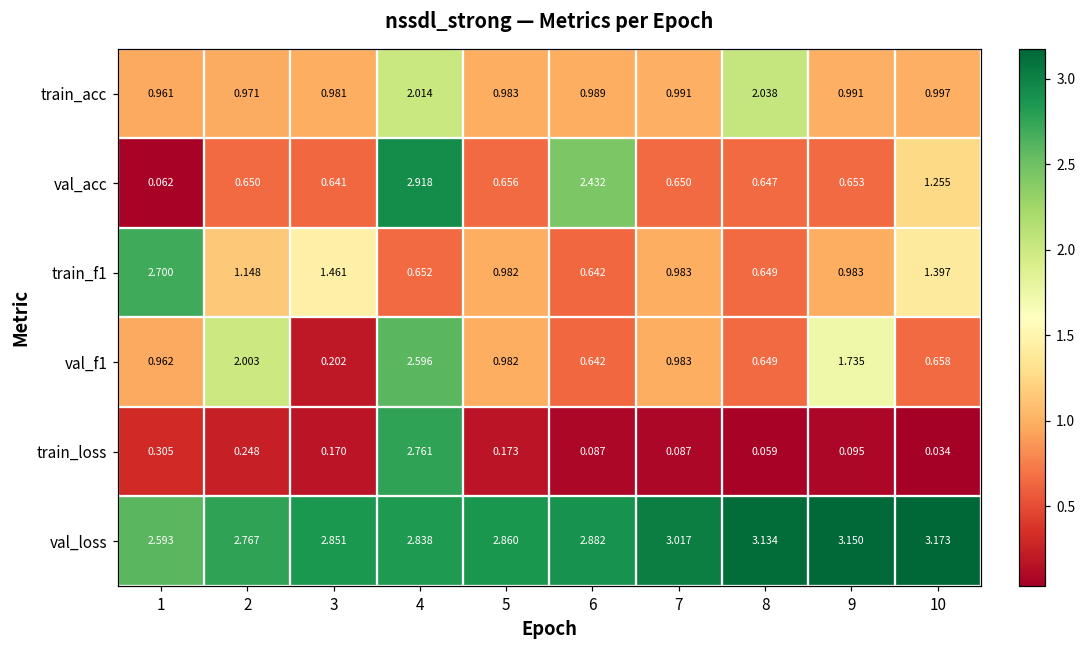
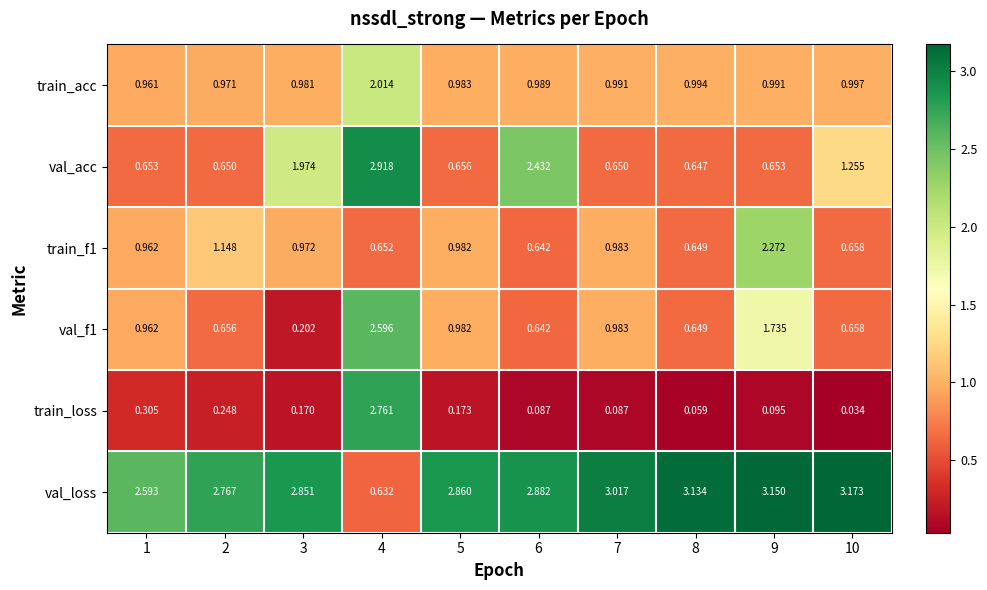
  {
    "train_acc": {
      "1": 0.961,
      "2": 0.971,
      "3": 0.981,
      "4": 2.014,
      "5": 0.983,
      "6": 0.989,
      "7": 0.991,
-     "8": 2.038,
+     "8": 0.994,
      "9": 0.991,
      "10": 0.997
    },
    "val_acc": {
-     "1": 0.062,
+     "1": 0.653,
      "2": 0.650,
-     "3": 0.641,
+     "3": 1.974,
      "4": 2.918,
      "5": 0.656,
      "6": 2.432,
      "7": 0.650,
      "8": 0.647,
      "9": 0.653,
      "10": 1.255
    },
    "train_f1": {
-     "1": 2.700,
+     "1": 0.962,
      "2": 1.148,
-     "3": 1.461,
+     "3": 0.972,
      "4": 0.652,
      "5": 0.982,
      "6": 0.642,
      "7": 0.983,
      "8": 0.649,
-     "9": 0.983,
-     "10": 1.397
+     "9": 2.272,
+     "10": 0.658
    },
    "val_f1": {
      "1": 0.962,
-     "2": 2.003,
+     "2": 0.656,
      "3": 0.202,
      "4": 2.596,
      "5": 0.982,
      "6": 0.642,
      "7": 0.983,
      "8": 0.649,
      "9": 1.735,
      "10": 0.658
    },
    "train_loss": {
      "1": 0.305,
      "2": 0.248,
      "3": 0.170,
      "4": 2.761,
      "5": 0.173,
      "6": 0.087,
      "7": 0.087,
      "8": 0.059,
      "9": 0.095,
      "10": 0.034
    },
    "val_loss": {
      "1": 2.593,
      "2": 2.767,
      "3": 2.851,
-     "4": 2.838,
+     "4": 0.632,
      "5": 2.860,
      "6": 2.882,
      "7": 3.017,
      "8": 3.134,
      "9": 3.150,
      "10": 3.173
    }
  }
